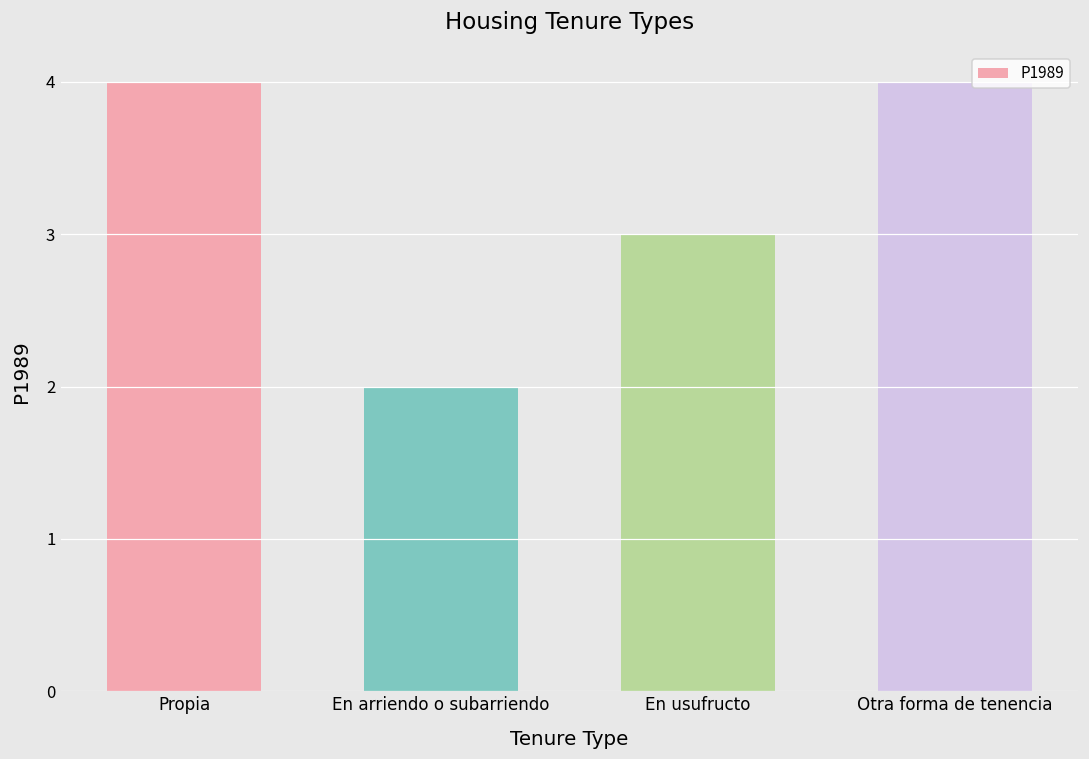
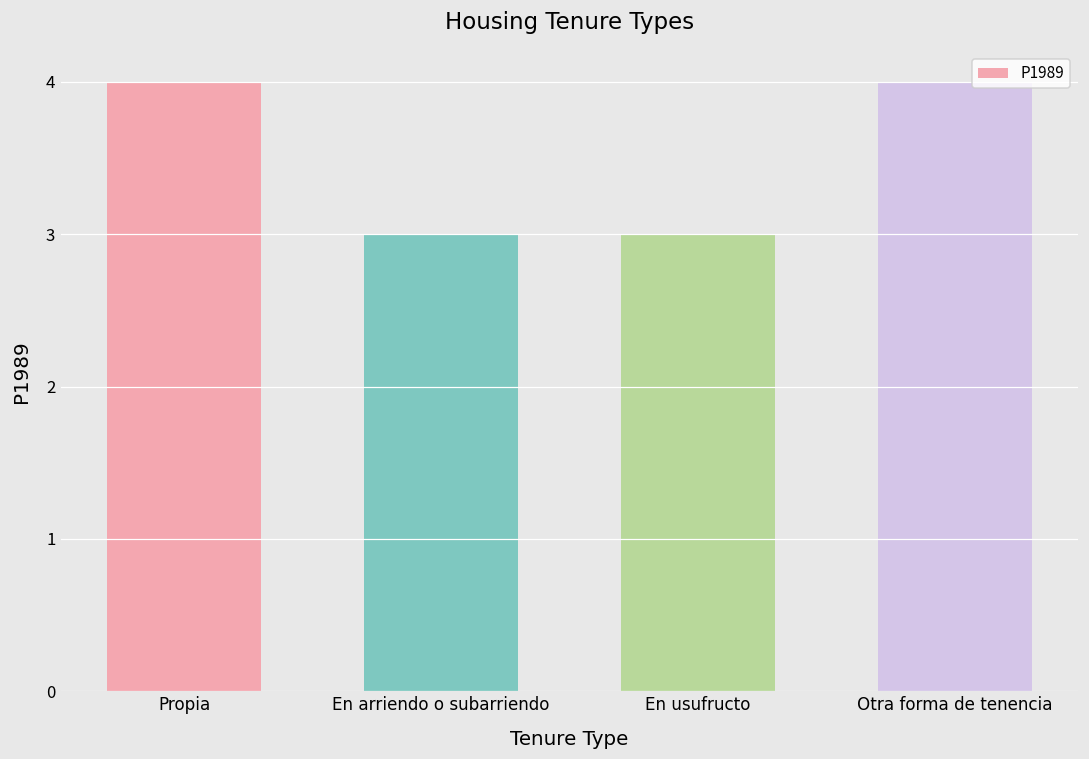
  {
    "Propia": 4,
-   "En arriendo o subarriendo": 2,
+   "En arriendo o subarriendo": 3,
    "En usufructo": 3,
    "Otra forma de tenencia": 4
  }
